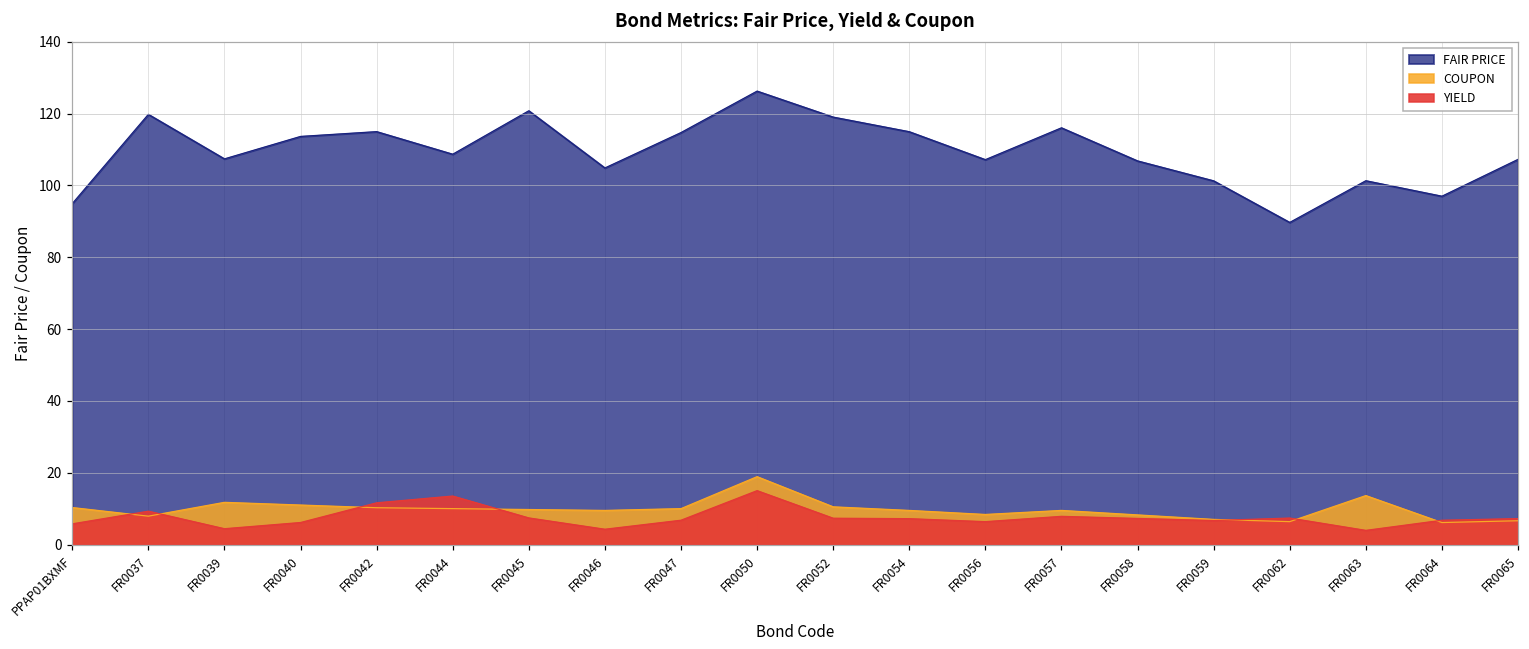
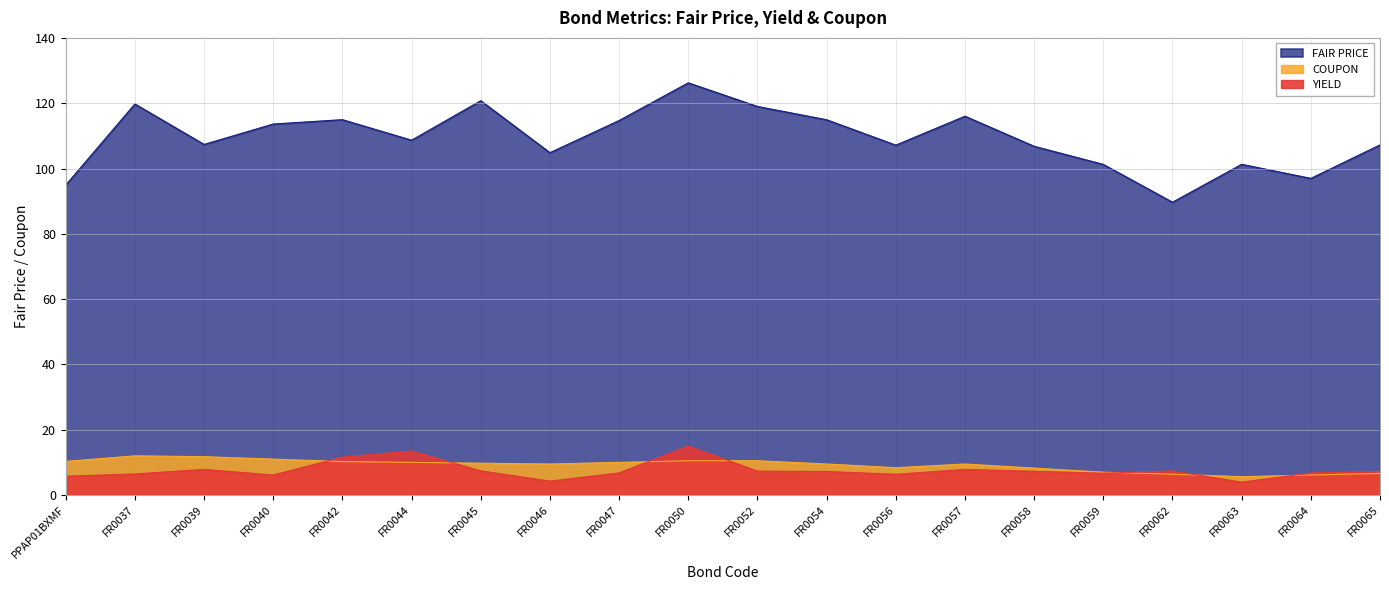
  {
    "FAIR PRICE": {
      "PPAP01BXMF": 95,
      "FR0037": 120,
      "FR0039": 107,
      "FR0040": 114,
      "FR0042": 115,
      "FR0044": 109,
      "FR0045": 121,
      "FR0046": 105,
      "FR0047": 115,
      "FR0050": 126,
      "FR0052": 119,
      "FR0054": 115,
      "FR0056": 107,
      "FR0057": 116,
      "FR0058": 107,
      "FR0059": 101,
      "FR0062": 90,
      "FR0063": 101,
      "FR0064": 97,
      "FR0065": 107
    },
    "COUPON": {
      "PPAP01BXMF": 10,
-     "FR0037": 8,
+     "FR0037": 12,
      "FR0039": 12,
      "FR0040": 11,
      "FR0042": 10,
      "FR0044": 10,
      "FR0045": 10,
      "FR0046": 10,
      "FR0047": 10,
-     "FR0050": 19,
+     "FR0050": 11,
      "FR0052": 11,
      "FR0054": 10,
      "FR0056": 8,
      "FR0057": 10,
      "FR0058": 8,
      "FR0062": 6,
-     "FR0063": 14
+     "FR0063": 6
    },
    "YIELD": {
      "PPAP01BXMF": 6,
-     "FR0037": 9,
-     "FR0039": 4,
+     "FR0037": 6,
+     "FR0039": 8,
      "FR0040": 6,
      "FR0042": 12,
      "FR0044": 14,
      "FR0045": 7,
      "FR0046": 4,
      "FR0047": 7,
      "FR0050": 15,
      "FR0052": 7,
      "FR0054": 7,
      "FR0056": 6,
      "FR0057": 8,
      "FR0058": 7,
      "FR0062": 7,
      "FR0063": 4
    }
  }
